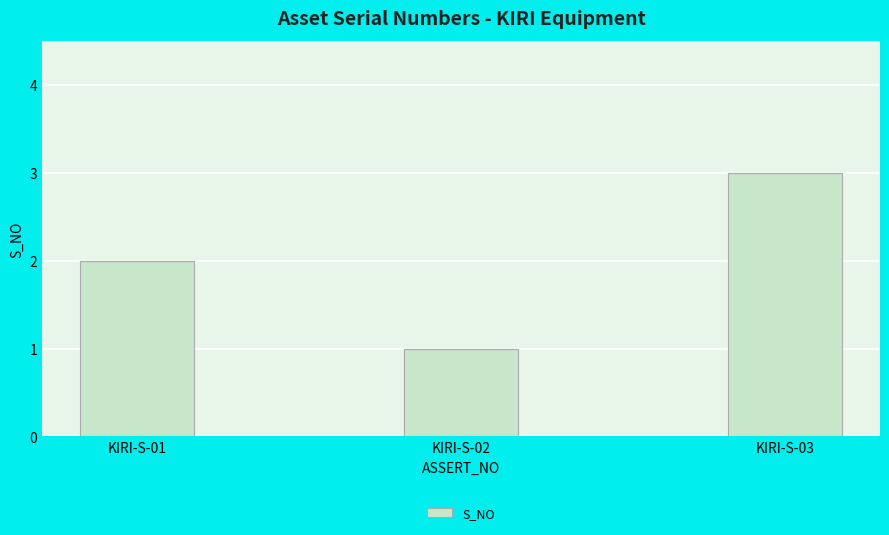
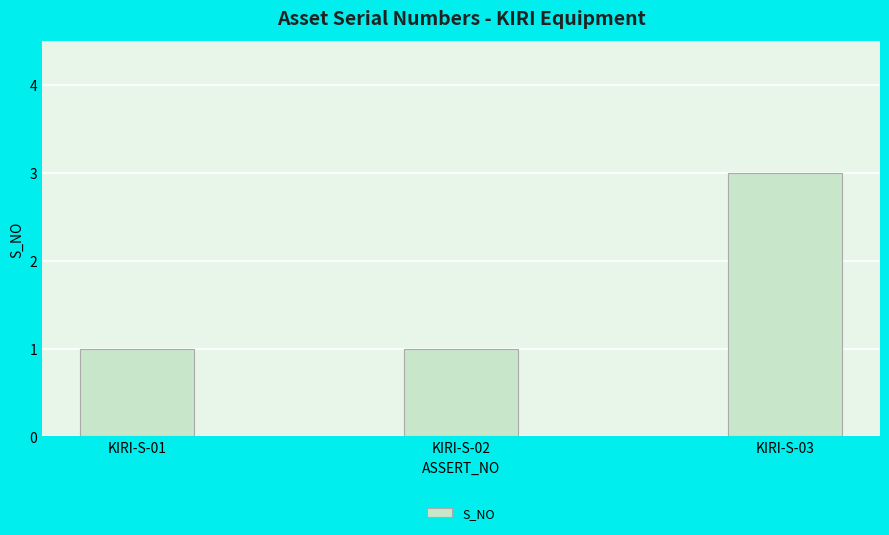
  {
-   "KIRI-S-01": 2,
+   "KIRI-S-01": 1,
    "KIRI-S-02": 1,
    "KIRI-S-03": 3
  }
